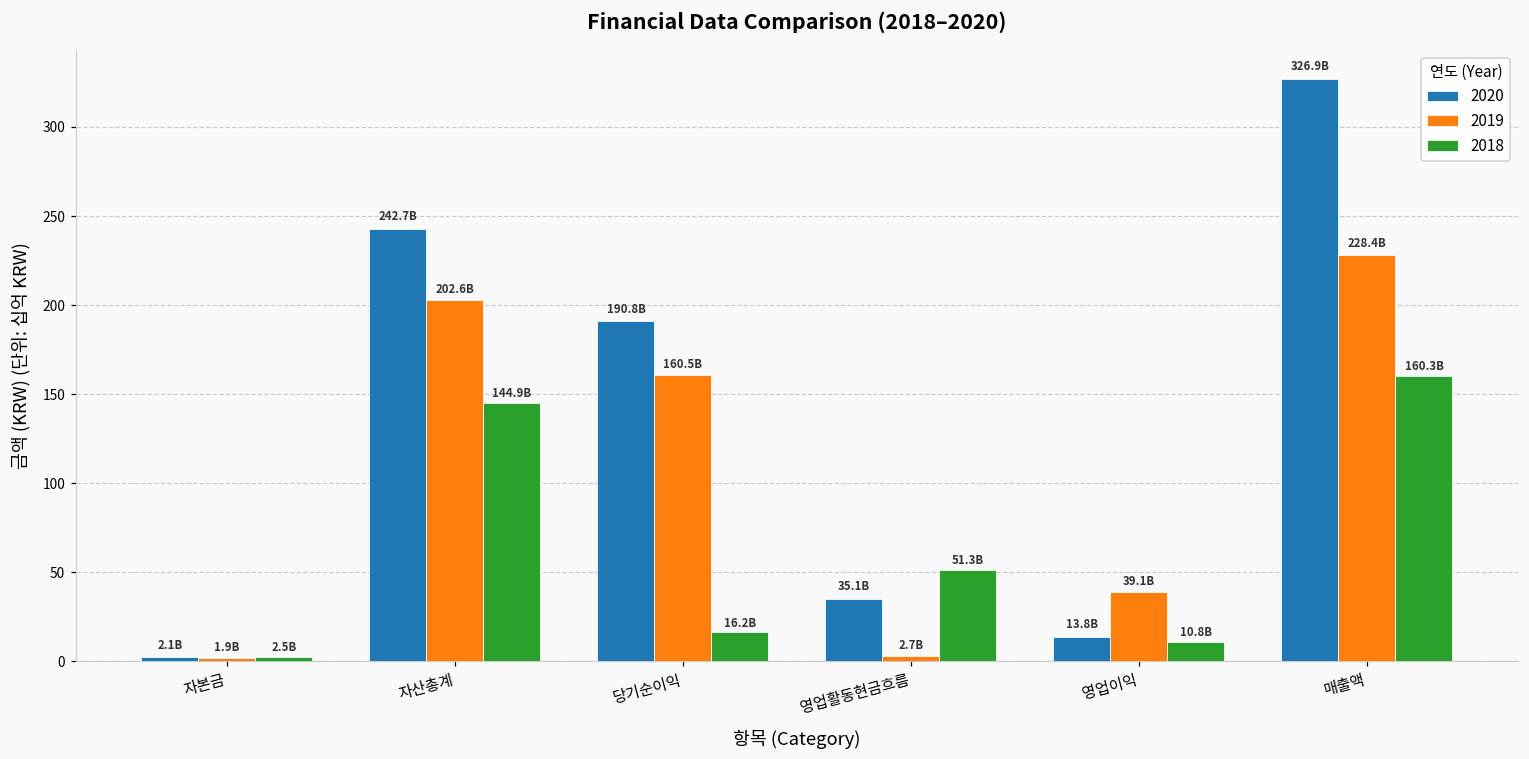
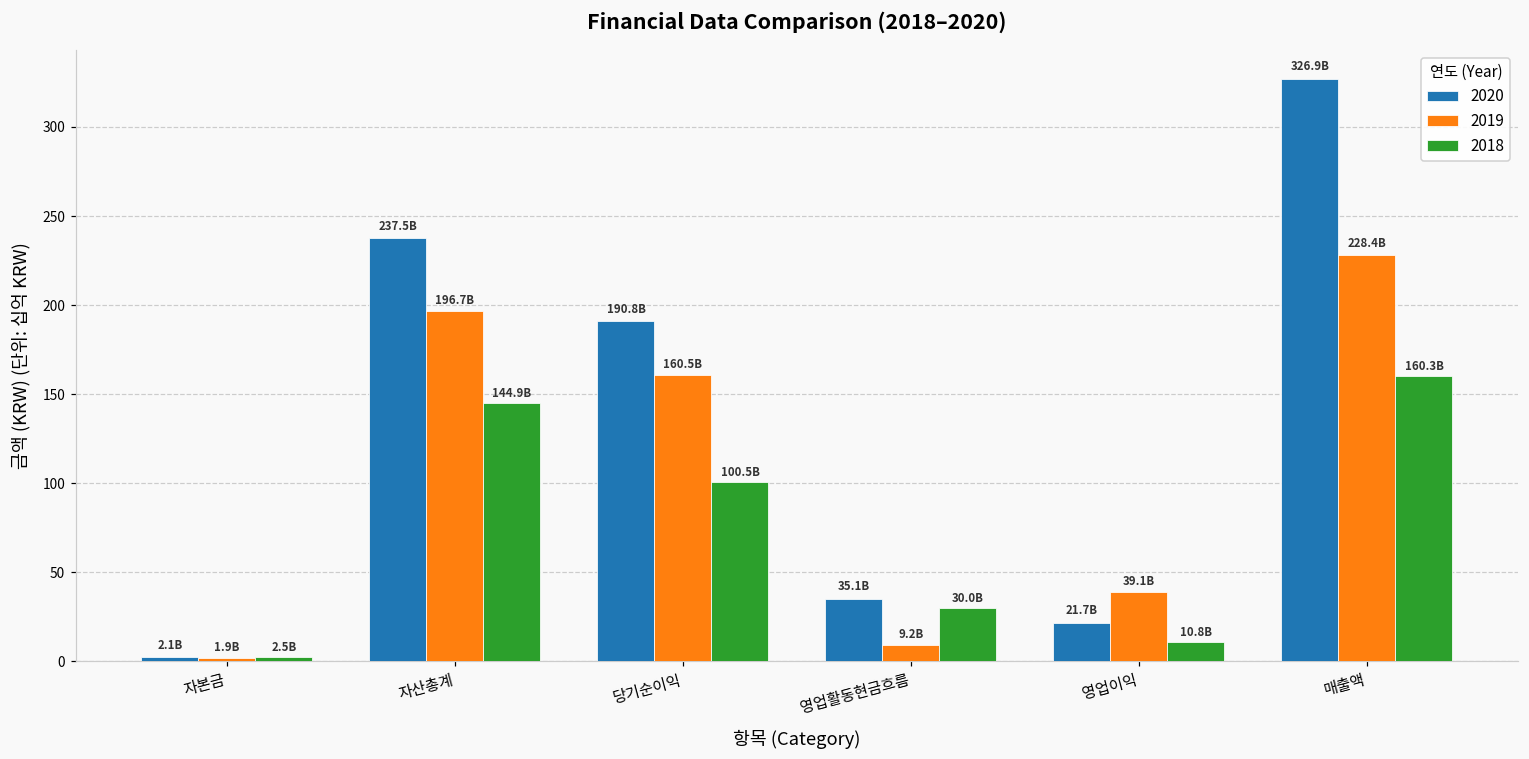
  {
    "2020": {
      "자본금": "2.1B",
-     "자산총계": "242.7B",
+     "자산총계": "237.5B",
      "당기순이익": "190.8B",
      "영업활동현금흐름": "35.1B",
-     "영업이익": "13.8B",
+     "영업이익": "21.7B",
      "매출액": "326.9B"
    },
    "2019": {
      "자본금": "1.9B",
-     "자산총계": "202.6B",
+     "자산총계": "196.7B",
      "당기순이익": "160.5B",
-     "영업활동현금흐름": "2.7B",
+     "영업활동현금흐름": "9.2B",
      "영업이익": "39.1B",
      "매출액": "228.4B"
    },
    "2018": {
      "자본금": "2.5B",
      "자산총계": "144.9B",
-     "당기순이익": "16.2B",
-     "영업활동현금흐름": "51.3B",
+     "당기순이익": "100.5B",
+     "영업활동현금흐름": "30.0B",
      "영업이익": "10.8B",
      "매출액": "160.3B"
    }
  }
